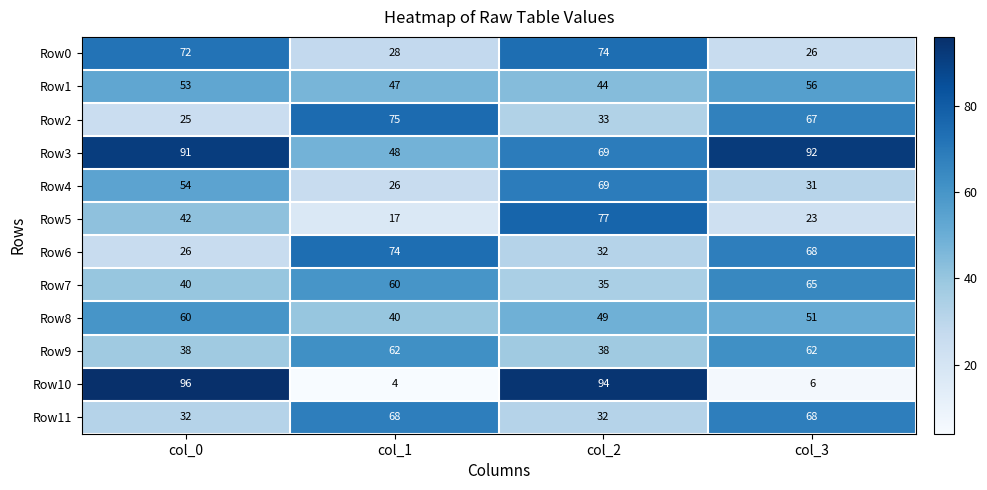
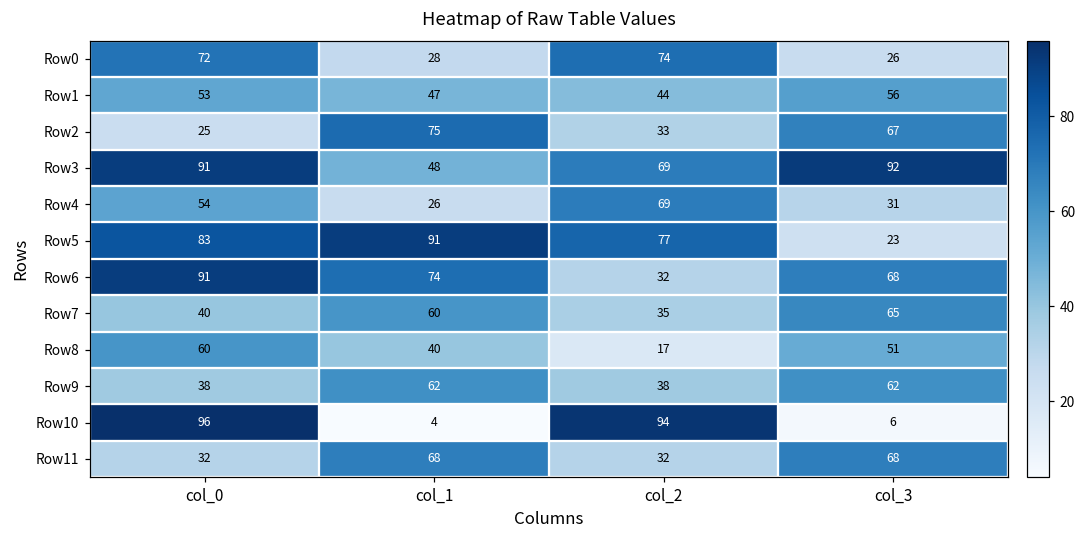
  {
    "Row0": {
      "col_0": 72,
      "col_1": 28,
      "col_2": 74,
      "col_3": 26
    },
    "Row1": {
      "col_0": 53,
      "col_1": 47,
      "col_2": 44,
      "col_3": 56
    },
    "Row2": {
      "col_0": 25,
      "col_1": 75,
      "col_2": 33,
      "col_3": 67
    },
    "Row3": {
      "col_0": 91,
      "col_1": 48,
      "col_2": 69,
      "col_3": 92
    },
    "Row4": {
      "col_0": 54,
      "col_1": 26,
      "col_2": 69,
      "col_3": 31
    },
    "Row5": {
-     "col_0": 42,
-     "col_1": 17,
+     "col_0": 83,
+     "col_1": 91,
      "col_2": 77,
      "col_3": 23
    },
    "Row6": {
-     "col_0": 26,
+     "col_0": 91,
      "col_1": 74,
      "col_2": 32,
      "col_3": 68
    },
    "Row7": {
      "col_0": 40,
      "col_1": 60,
      "col_2": 35,
      "col_3": 65
    },
    "Row8": {
      "col_0": 60,
      "col_1": 40,
-     "col_2": 49,
+     "col_2": 17,
      "col_3": 51
    },
    "Row9": {
      "col_0": 38,
      "col_1": 62,
      "col_2": 38,
      "col_3": 62
    },
    "Row10": {
      "col_0": 96,
      "col_1": 4,
      "col_2": 94,
      "col_3": 6
    },
    "Row11": {
      "col_0": 32,
      "col_1": 68,
      "col_2": 32,
      "col_3": 68
    }
  }
